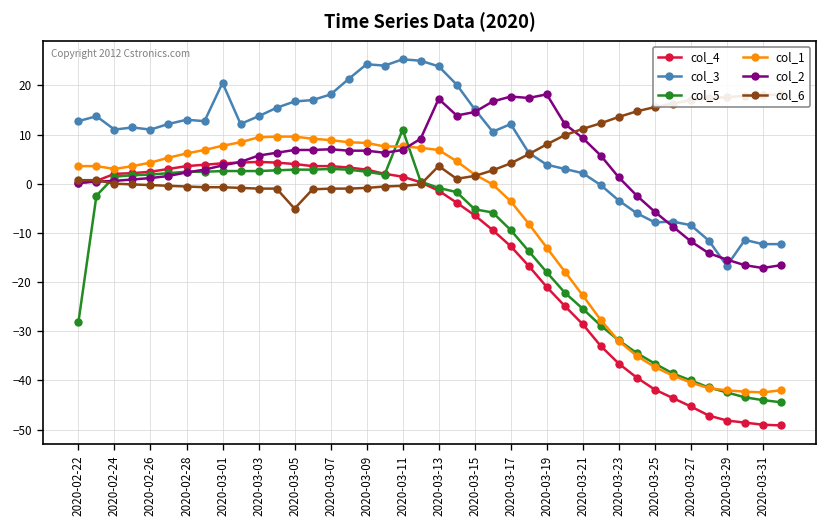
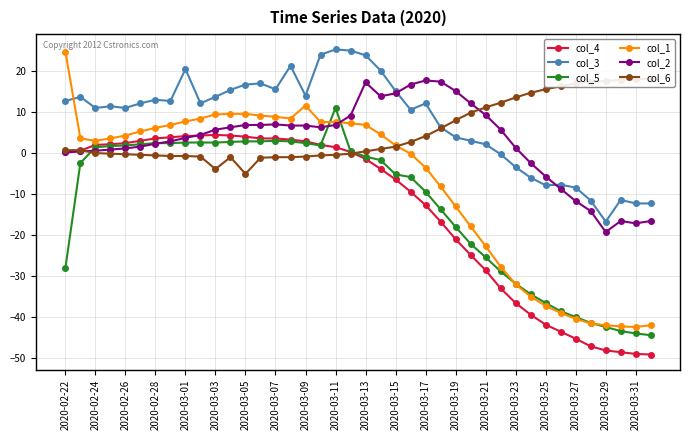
  {
    "col_4": {
      "2020-02-28": 4,
      "2020-03-03": 4,
      "2020-03-05": 4,
      "2020-03-11": 1,
      "2020-03-15": -6,
      "2020-03-17": -13,
      "2020-03-19": -21,
      "2020-03-21": -29,
      "2020-03-23": -37,
      "2020-03-25": -42,
      "2020-03-27": -45,
      "2020-03-29": -48,
      "2020-03-31": -49
    },
    "col_3": {
      "2020-02-22": 13,
      "2020-02-24": 11,
      "2020-02-26": 11,
      "2020-02-28": 13,
      "2020-03-01": 21,
      "2020-03-03": 14,
      "2020-03-05": 17,
-     "2020-03-07": 18,
-     "2020-03-09": 24,
+     "2020-03-07": 16,
+     "2020-03-09": 14,
      "2020-03-11": 25,
      "2020-03-13": 24,
      "2020-03-17": 12,
      "2020-03-19": 4,
      "2020-03-21": 2,
      "2020-03-23": -3,
      "2020-03-25": -8,
      "2020-03-27": -8,
      "2020-03-29": -17,
      "2020-03-31": -12
    },
    "col_5": {
      "2020-02-22": -28,
      "2020-03-01": 3,
      "2020-03-03": 3,
      "2020-03-05": 3,
      "2020-03-11": 11,
      "2020-03-15": -5,
      "2020-03-17": -9,
      "2020-03-19": -18,
      "2020-03-21": -25,
      "2020-03-25": -37,
      "2020-03-31": -44
    },
    "col_1": {
-     "2020-02-22": 4,
+     "2020-02-22": 25,
      "2020-02-24": 3,
      "2020-02-26": 4,
      "2020-02-28": 6,
      "2020-03-01": 8,
      "2020-03-03": 9,
      "2020-03-05": 10,
      "2020-03-07": 9,
-     "2020-03-09": 8,
+     "2020-03-09": 12,
      "2020-03-11": 8,
      "2020-03-13": 7,
      "2020-03-17": -4,
      "2020-03-19": -13,
      "2020-03-21": -23,
      "2020-03-25": -37,
      "2020-03-31": -42
    },
    "col_2": {
      "2020-02-26": 1,
      "2020-03-03": 6,
      "2020-03-05": 7,
      "2020-03-07": 7,
      "2020-03-09": 7,
      "2020-03-11": 7,
      "2020-03-13": 17,
      "2020-03-17": 18,
-     "2020-03-19": 18,
+     "2020-03-19": 15,
      "2020-03-21": 9,
      "2020-03-23": 1,
      "2020-03-25": -6,
      "2020-03-27": -12,
-     "2020-03-29": -15,
+     "2020-03-29": -19,
      "2020-03-31": -17
    },
    "col_6": {
      "2020-02-26": 0,
      "2020-02-28": -1,
      "2020-03-01": -1,
-     "2020-03-03": -1,
+     "2020-03-03": -4,
      "2020-03-05": -5,
      "2020-03-07": -1,
      "2020-03-09": -1,
      "2020-03-11": 0,
-     "2020-03-13": 4,
+     "2020-03-13": 0,
      "2020-03-17": 4,
      "2020-03-19": 8,
      "2020-03-21": 11,
      "2020-03-23": 14,
      "2020-03-25": 16
    }
  }
